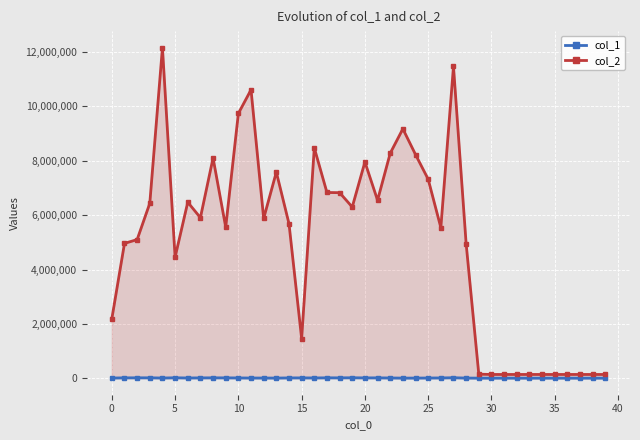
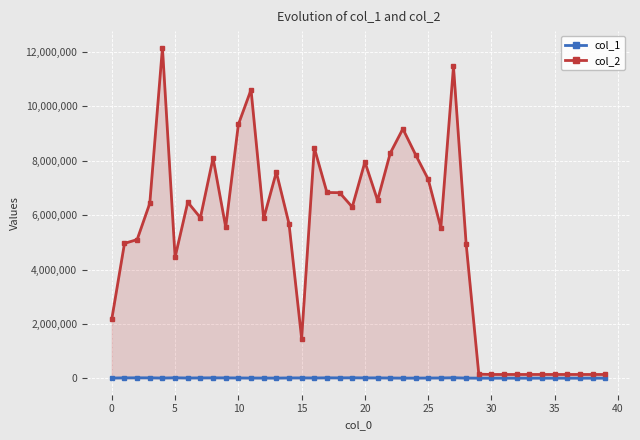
  {
    "col_1": {
      "0": "0",
      "5": "0",
      "10": "0",
      "15": "0",
      "20": "0",
      "25": "0",
      "30": "0",
      "35": "0"
    },
    "col_2": {
      "0": "2,200,000",
      "5": "4,500,000",
-     "10": "9,700,000",
+     "10": "9,300,000",
      "15": "1,500,000",
      "20": "8,000,000",
      "25": "7,300,000",
      "30": "100,000",
      "35": "100,000"
    }
  }
